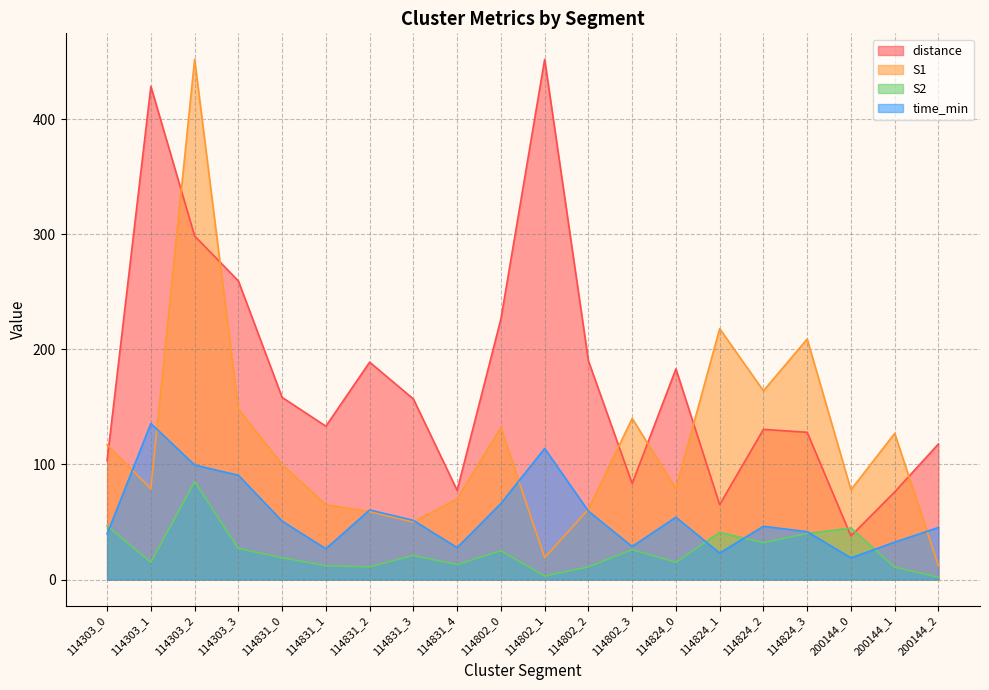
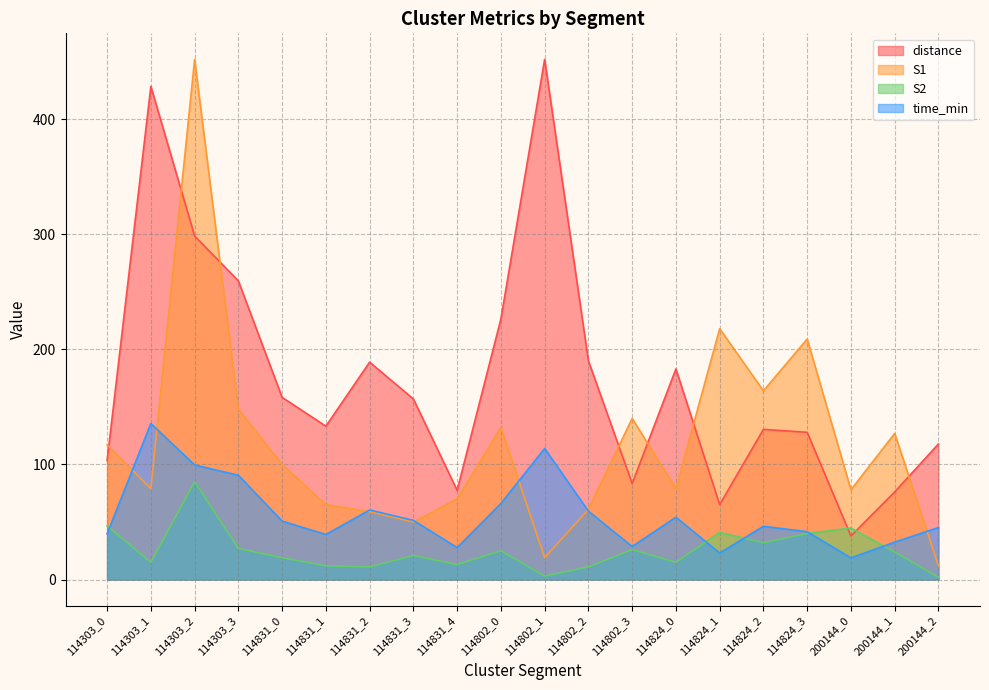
  {
    "distance": {
      "114303_0": 103,
      "114303_1": 429,
      "114303_2": 299,
      "114303_3": 259,
      "114831_0": 158,
      "114831_1": 133,
      "114831_2": 189,
      "114831_3": 157,
      "114831_4": 78,
      "114802_0": 226,
      "114802_1": 452,
      "114802_2": 190,
      "114802_3": 83,
      "114824_0": 183,
      "114824_1": 65,
      "114824_2": 130,
      "114824_3": 128,
      "200144_0": 38,
      "200144_1": 76,
      "200144_2": 118
    },
    "S1": {
      "114303_0": 117,
      "114303_1": 79,
      "114303_2": 452,
      "114303_3": 148,
      "114831_0": 100,
      "114831_1": 65,
      "114831_4": 70,
      "114802_0": 132,
      "114802_1": 19,
      "114802_3": 140,
      "114824_0": 79,
      "114824_1": 218,
      "114824_2": 164,
      "114824_3": 209,
      "200144_0": 78,
      "200144_1": 127,
      "200144_2": 12
    },
    "S2": {
      "114303_0": 47,
      "114303_1": 15,
      "114303_2": 85,
      "114303_3": 27,
      "114831_0": 19,
      "114831_1": 12,
      "114831_2": 11,
      "114831_3": 21,
      "114831_4": 13,
      "114802_0": 25,
      "114802_1": 3,
      "114802_2": 11,
      "114802_3": 26,
      "114824_0": 15,
      "114824_1": 41,
      "114824_2": 32,
      "200144_0": 45,
-     "200144_1": 11,
+     "200144_1": 24,
      "200144_2": 2
    },
    "time_min": {
      "114303_0": 40,
      "114303_1": 136,
      "114303_2": 100,
      "114303_3": 91,
      "114831_0": 51,
-     "114831_1": 27,
+     "114831_1": 39,
      "114831_4": 28,
      "114802_0": 66,
      "114802_1": 114,
      "114802_3": 29,
      "114824_0": 54,
      "114824_1": 23,
      "114824_2": 46,
      "200144_0": 19,
      "200144_1": 33,
      "200144_2": 45
    }
  }
